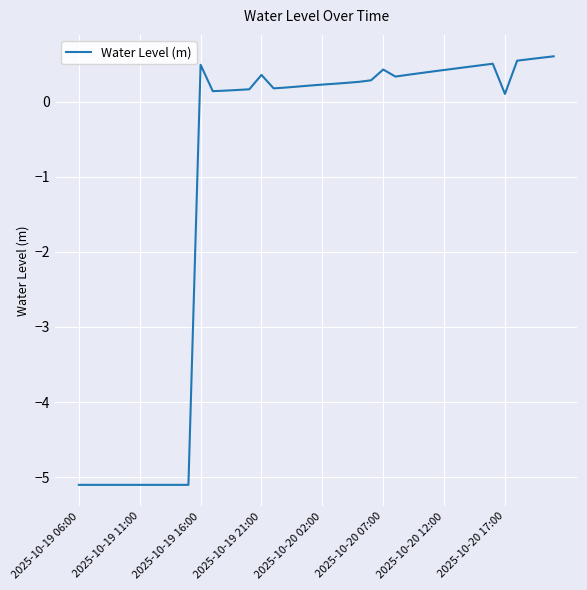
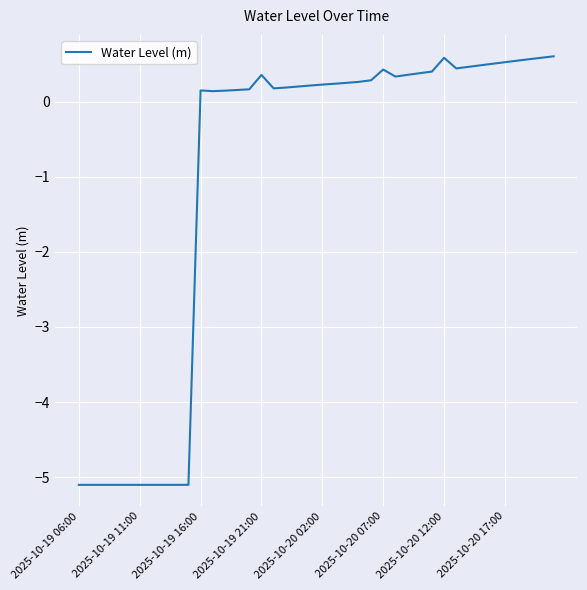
  {
    "2025-10-19 06:00": -5.1,
    "2025-10-19 11:00": -5.1,
-   "2025-10-19 16:00": 0.5,
+   "2025-10-19 16:00": 0.1,
    "2025-10-19 21:00": 0.4,
    "2025-10-20 02:00": 0.2,
    "2025-10-20 07:00": 0.4,
-   "2025-10-20 12:00": 0.4,
-   "2025-10-20 17:00": 0.1
+   "2025-10-20 12:00": 0.6,
+   "2025-10-20 17:00": 0.5
  }
